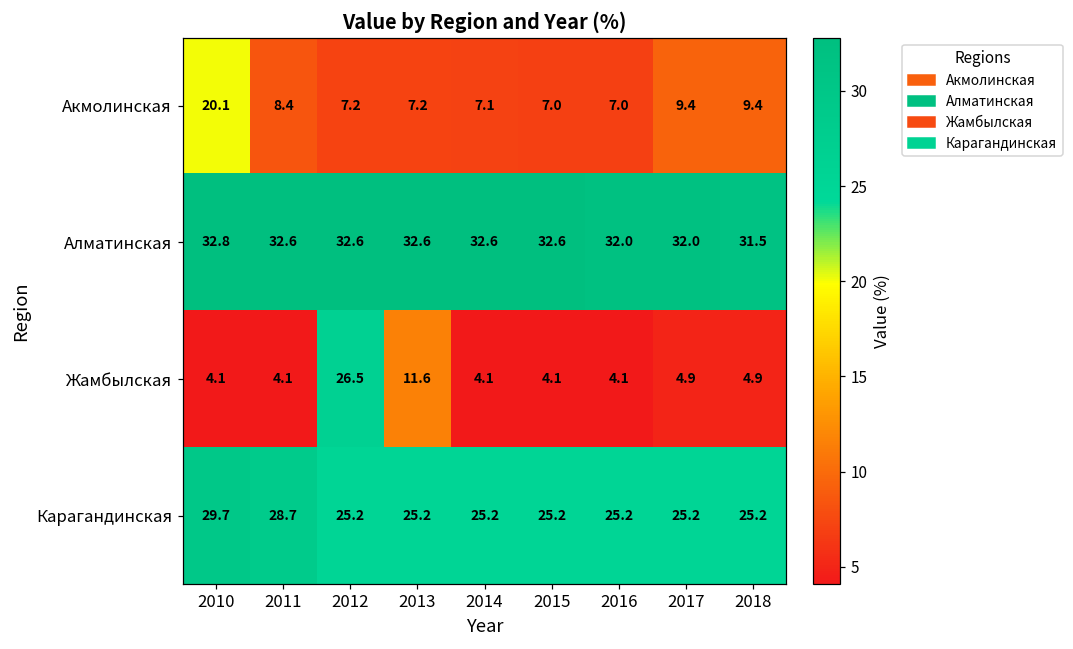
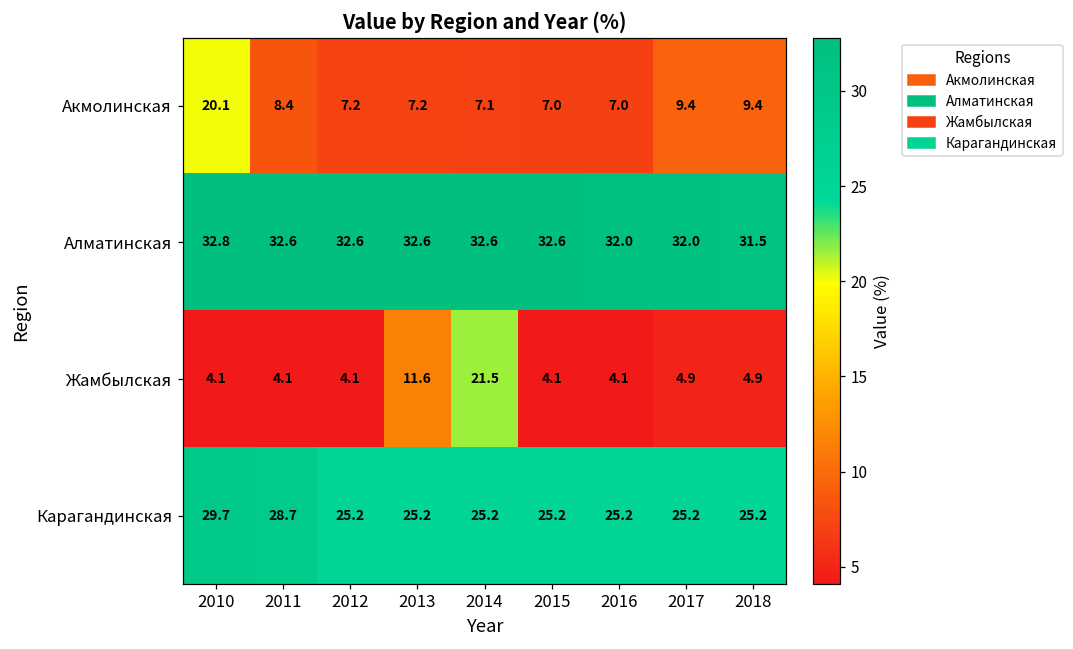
  {
    "Акмолинская": {
      "2010": 20.1,
      "2011": 8.4,
      "2012": 7.2,
      "2013": 7.2,
      "2014": 7.1,
      "2015": 7.0,
      "2016": 7.0,
      "2017": 9.4,
      "2018": 9.4
    },
    "Алматинская": {
      "2010": 32.8,
      "2011": 32.6,
      "2012": 32.6,
      "2013": 32.6,
      "2014": 32.6,
      "2015": 32.6,
      "2016": 32.0,
      "2017": 32.0,
      "2018": 31.5
    },
    "Жамбылская": {
      "2010": 4.1,
      "2011": 4.1,
-     "2012": 26.5,
+     "2012": 4.1,
      "2013": 11.6,
-     "2014": 4.1,
+     "2014": 21.5,
      "2015": 4.1,
      "2016": 4.1,
      "2017": 4.9,
      "2018": 4.9
    },
    "Карагандинская": {
      "2010": 29.7,
      "2011": 28.7,
      "2012": 25.2,
      "2013": 25.2,
      "2014": 25.2,
      "2015": 25.2,
      "2016": 25.2,
      "2017": 25.2,
      "2018": 25.2
    }
  }
